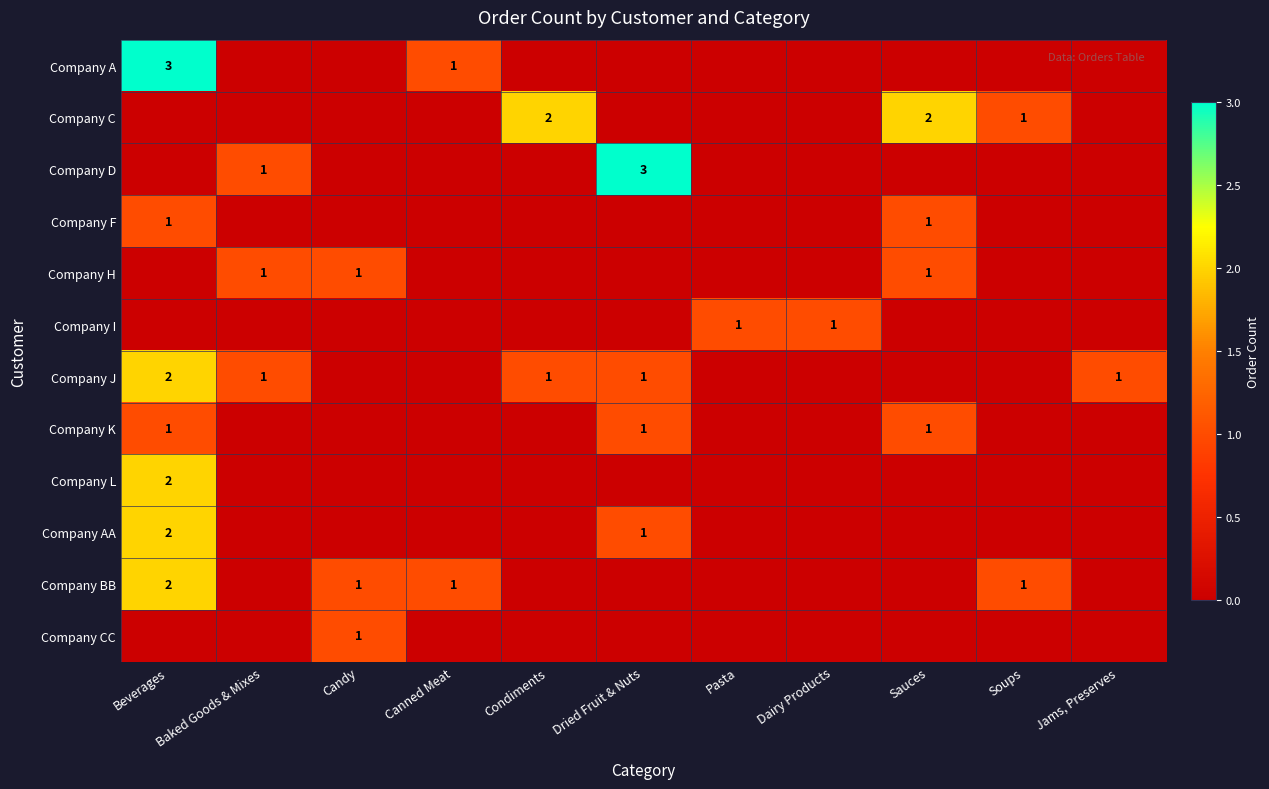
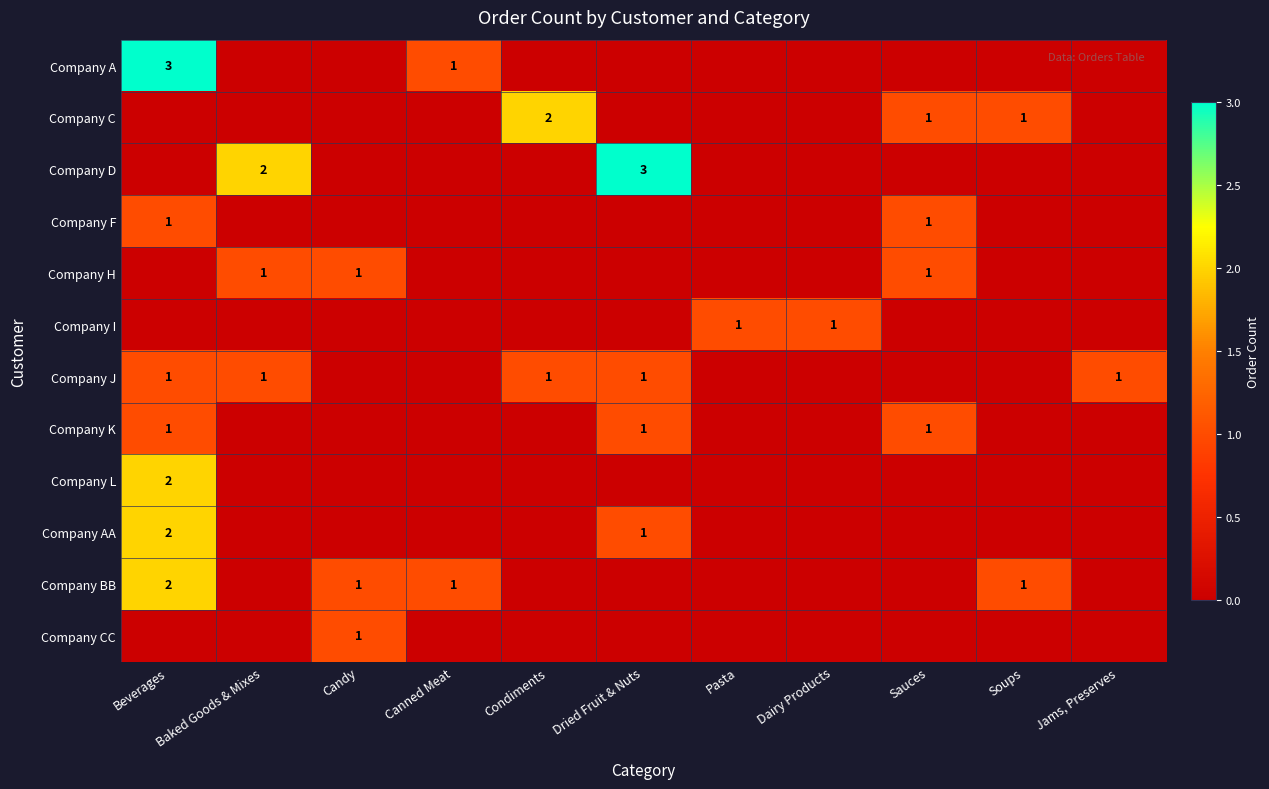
  {
    "Company A": {
      "Beverages": 3,
      "Canned Meat": 1
    },
    "Company C": {
      "Condiments": 2,
-     "Sauces": 2,
+     "Sauces": 1,
      "Soups": 1
    },
    "Company D": {
-     "Baked Goods & Mixes": 1,
+     "Baked Goods & Mixes": 2,
      "Dried Fruit & Nuts": 3
    },
    "Company F": {
      "Beverages": 1,
      "Sauces": 1
    },
    "Company H": {
      "Baked Goods & Mixes": 1,
      "Candy": 1,
      "Sauces": 1
    },
    "Company I": {
      "Pasta": 1,
      "Dairy Products": 1
    },
    "Company J": {
-     "Beverages": 2,
+     "Beverages": 1,
      "Baked Goods & Mixes": 1,
      "Condiments": 1,
      "Dried Fruit & Nuts": 1,
      "Jams, Preserves": 1
    },
    "Company K": {
      "Beverages": 1,
      "Dried Fruit & Nuts": 1,
      "Sauces": 1
    },
    "Company L": {
      "Beverages": 2
    },
    "Company AA": {
      "Beverages": 2,
      "Dried Fruit & Nuts": 1
    },
    "Company BB": {
      "Beverages": 2,
      "Candy": 1,
      "Canned Meat": 1,
      "Soups": 1
    },
    "Company CC": {
      "Candy": 1
    }
  }
